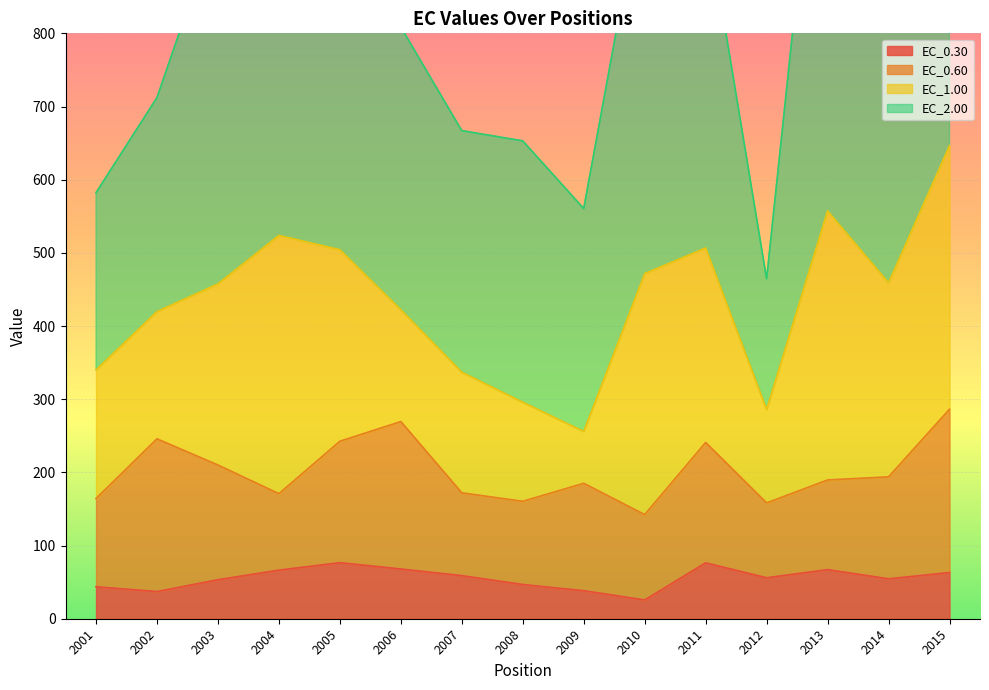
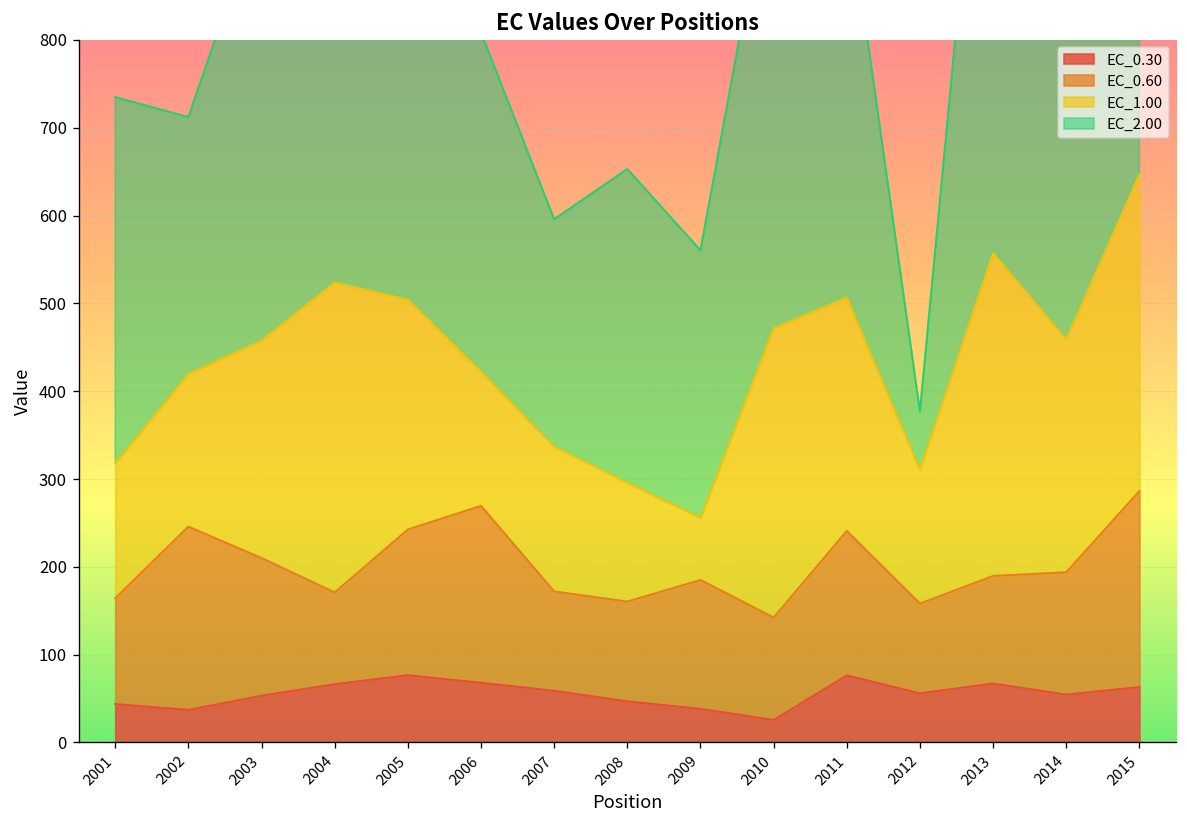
  {
    "EC_1.00": {
-     "2001": 180,
+     "2001": 150,
      "2002": 170,
      "2003": 250,
      "2004": 350,
      "2005": 260,
      "2006": 150,
      "2007": 160,
      "2008": 140,
      "2009": 70,
      "2010": 330,
      "2011": 270,
-     "2012": 130,
+     "2012": 150,
      "2013": 370,
      "2014": 270,
      "2015": 360
    },
    "EC_2.00": {
-     "2001": 240,
+     "2001": 420,
      "2002": 290,
-     "2007": 330,
+     "2007": 260,
      "2008": 360,
      "2009": 300,
-     "2012": 180
+     "2012": 70
    }
  }
